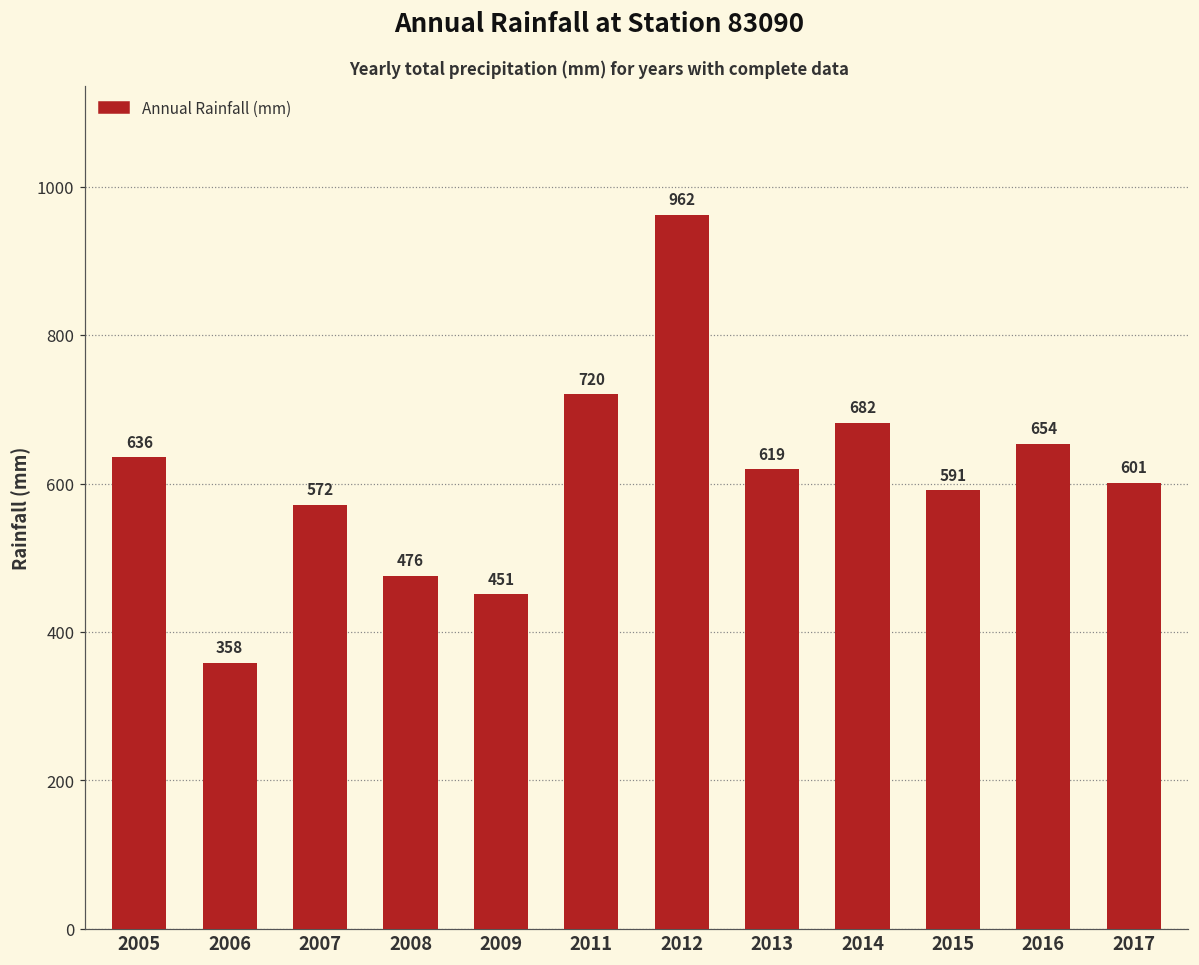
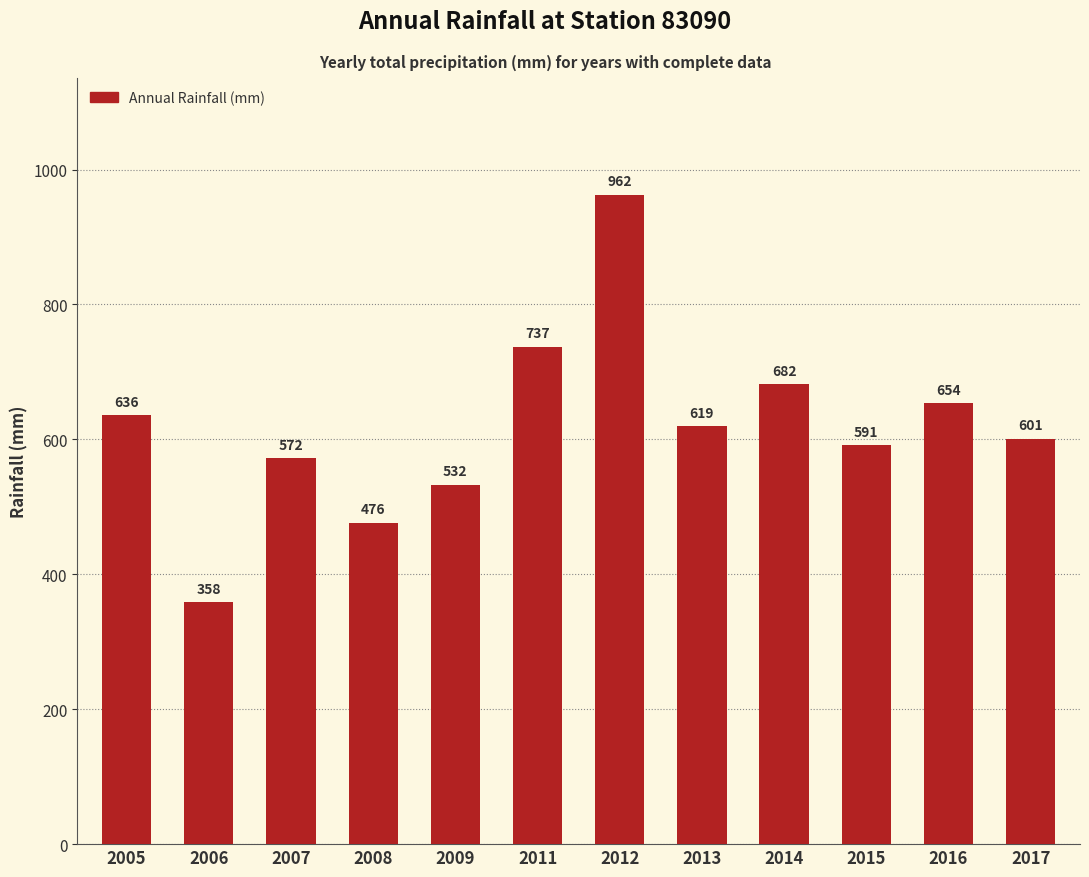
  {
    "2005": 636,
    "2006": 358,
    "2007": 572,
    "2008": 476,
-   "2009": 451,
-   "2011": 720,
+   "2009": 532,
+   "2011": 737,
    "2012": 962,
    "2013": 619,
    "2014": 682,
    "2015": 591,
    "2016": 654,
    "2017": 601
  }
